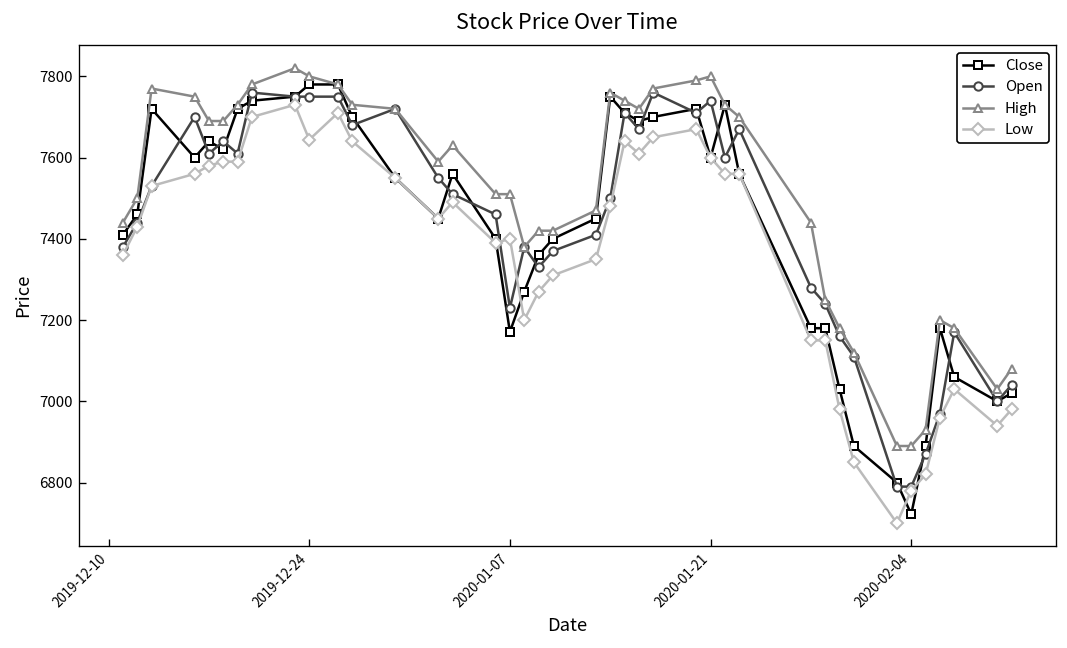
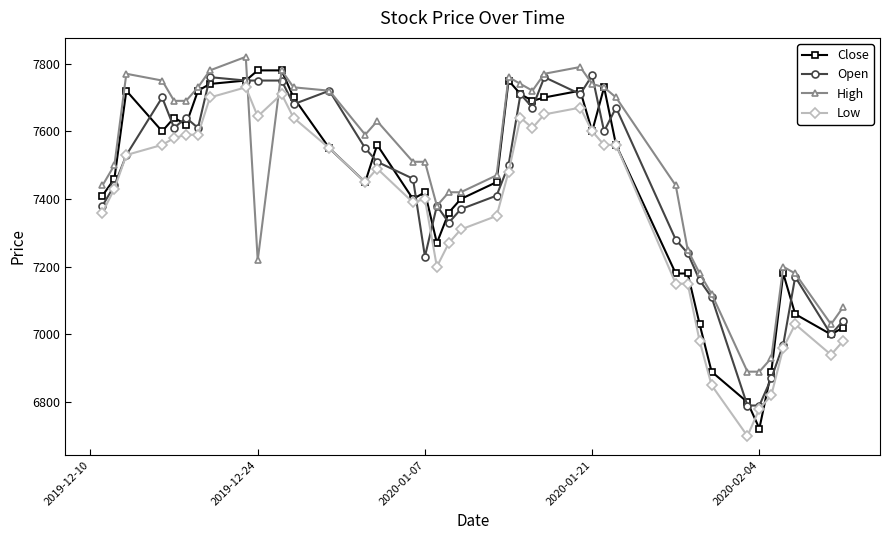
  {
    "Close": {
      "2019-12-24": 7780,
-     "2020-01-07": 7170,
+     "2020-01-07": 7420,
      "2020-02-04": 6720
    },
    "Open": {
      "2019-12-24": 7750,
      "2020-01-07": 7230,
-     "2020-01-21": 7740,
+     "2020-01-21": 7770,
      "2020-02-04": 6790
    },
    "High": {
-     "2019-12-24": 7800,
+     "2019-12-24": 7220,
      "2020-01-07": 7510,
-     "2020-01-21": 7800,
+     "2020-01-21": 7740,
      "2020-02-04": 6890
    },
    "Low": {
      "2019-12-24": 7640,
      "2020-01-07": 7400,
      "2020-02-04": 6780
    }
  }
